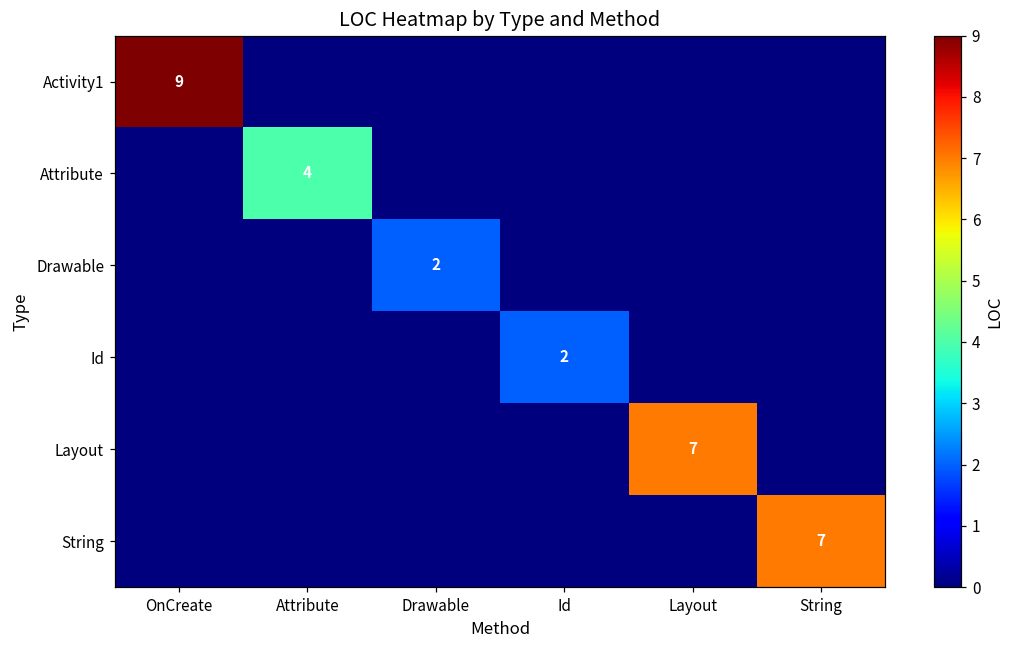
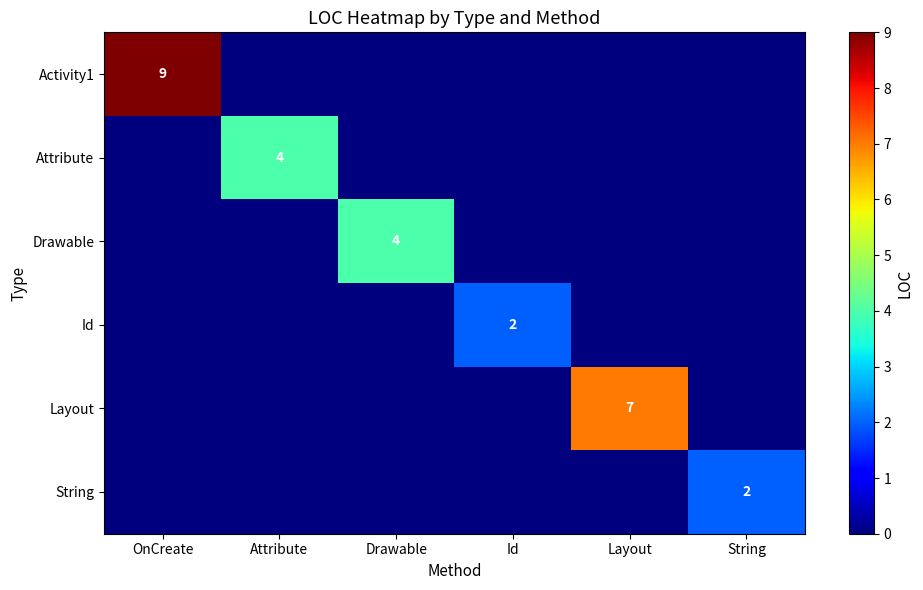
  {
    "Activity1": {
      "OnCreate": 9
    },
    "Attribute": {
      "Attribute": 4
    },
    "Drawable": {
-     "Drawable": 2
+     "Drawable": 4
    },
    "Id": {
      "Id": 2
    },
    "Layout": {
      "Layout": 7
    },
    "String": {
-     "String": 7
+     "String": 2
    }
  }
